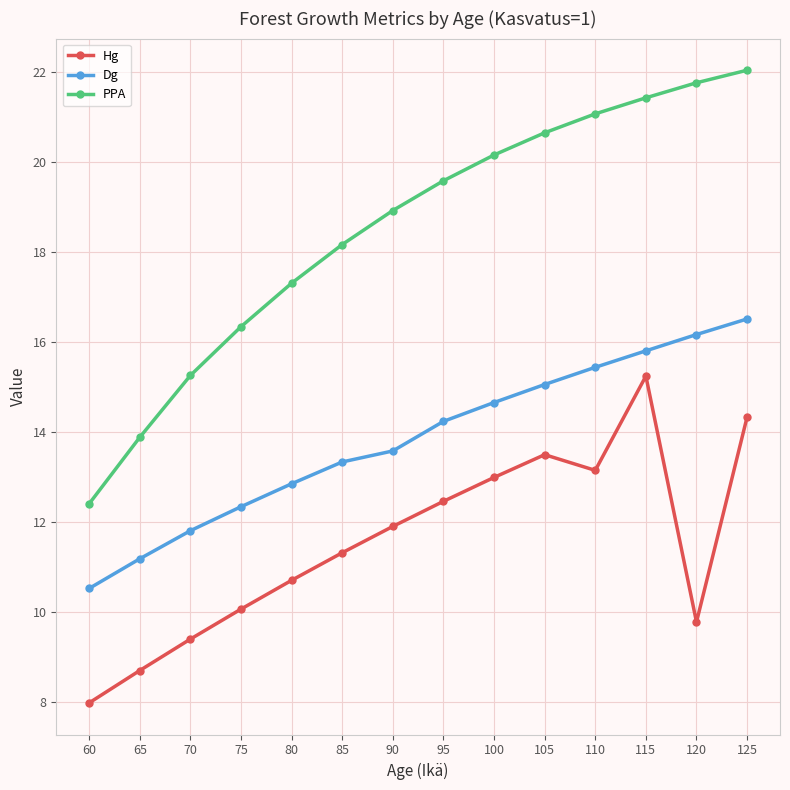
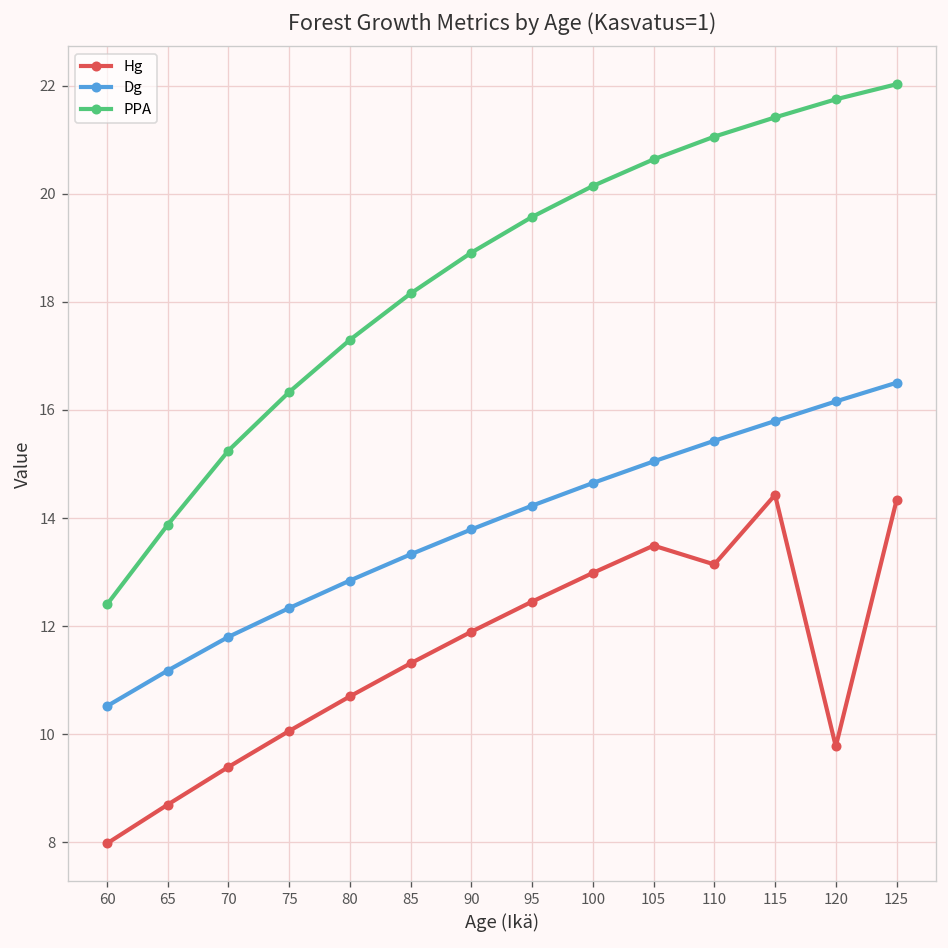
  {
    "Hg": {
      "60": 8.0,
      "65": 8.7,
      "70": 9.4,
      "75": 10.1,
      "80": 10.7,
      "85": 11.3,
      "90": 11.9,
      "95": 12.5,
      "100": 13.0,
      "105": 13.5,
      "110": 13.1,
-     "115": 15.2,
+     "115": 14.4,
      "120": 9.8,
      "125": 14.3
    },
    "Dg": {
      "60": 10.5,
      "65": 11.2,
      "70": 11.8,
      "75": 12.3,
      "80": 12.8,
      "85": 13.3,
-     "90": 13.6,
+     "90": 13.8,
      "95": 14.2,
      "100": 14.6,
      "105": 15.0,
      "110": 15.4,
      "115": 15.8,
      "120": 16.2,
      "125": 16.5
    },
    "PPA": {
      "60": 12.4,
      "65": 13.9,
      "70": 15.2,
      "75": 16.3,
      "80": 17.3,
      "85": 18.2,
      "90": 18.9,
      "95": 19.6,
      "100": 20.1,
      "105": 20.6,
      "110": 21.1,
      "115": 21.4,
      "120": 21.8,
      "125": 22.0
    }
  }
